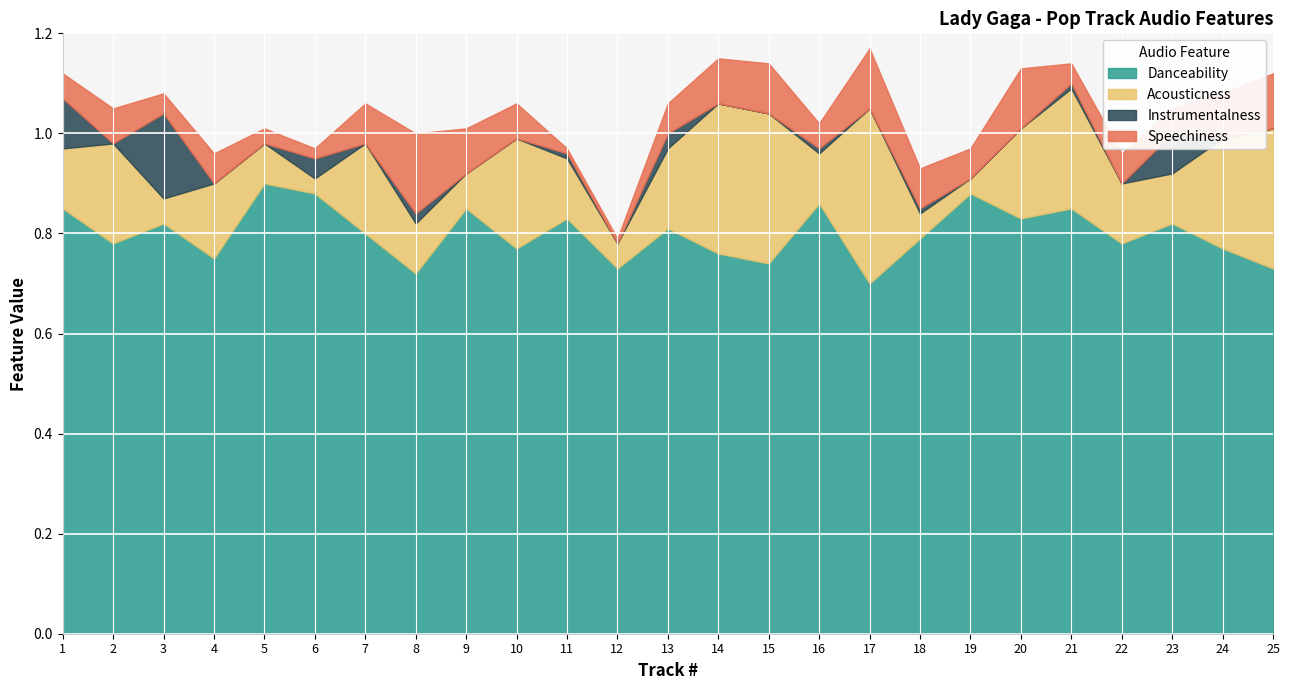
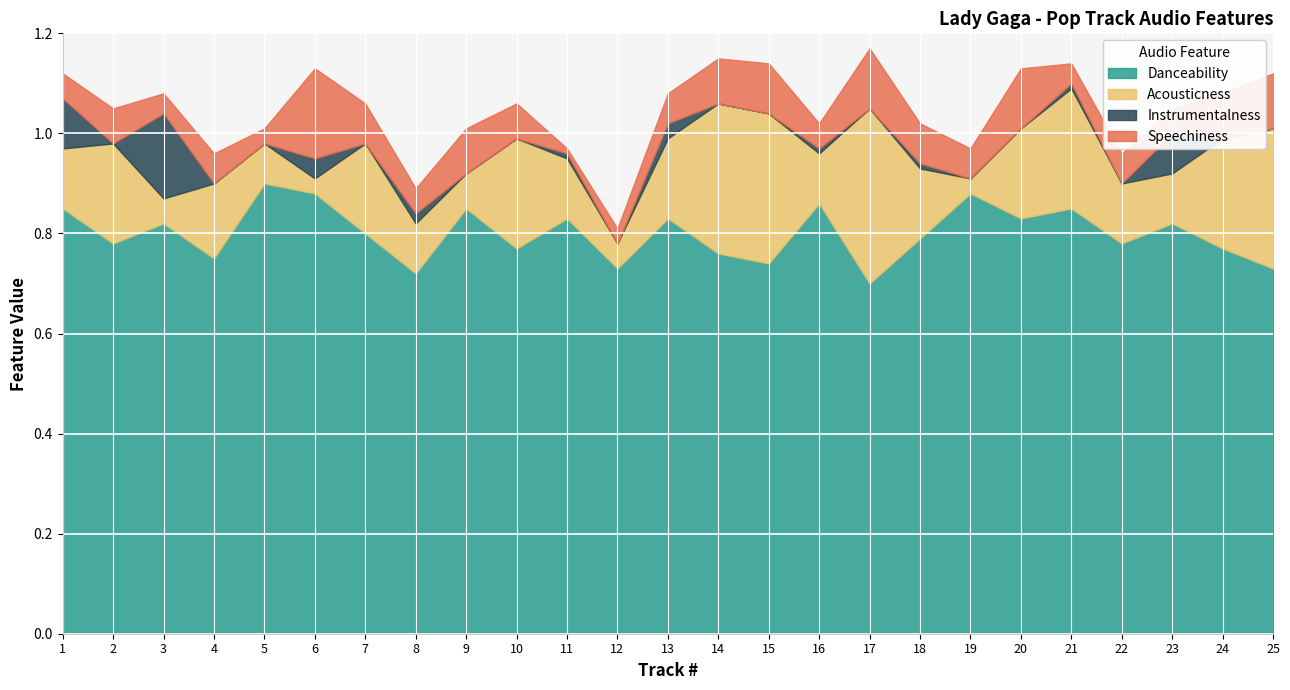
  {
    "Danceability": {
      "1": 0.85,
      "2": 0.78,
      "3": 0.82,
      "4": 0.75,
      "5": 0.90,
      "6": 0.88,
      "7": 0.80,
      "8": 0.72,
      "9": 0.85,
      "10": 0.77,
      "11": 0.83,
      "12": 0.73,
-     "13": 0.81,
+     "13": 0.83,
      "14": 0.76,
      "15": 0.74,
      "16": 0.86,
      "17": 0.70,
      "18": 0.79,
      "19": 0.88,
      "20": 0.83,
      "21": 0.85,
      "22": 0.78,
      "23": 0.82,
      "24": 0.77,
      "25": 0.73
    },
    "Acousticness": {
      "1": 0.12,
      "3": 0.05,
      "6": 0.03,
      "8": 0.10,
      "11": 0.12,
      "13": 0.16,
      "16": 0.10,
-     "18": 0.05,
+     "18": 0.14,
      "21": 0.24,
      "23": 0.10
    },
    "Instrumentalness": {
      "1": 0.10,
      "3": 0.17,
      "6": 0.04,
      "8": 0.02,
      "11": 0.01,
      "13": 0.03,
      "16": 0.01,
      "18": 0.01,
      "21": 0.01
    },
    "Speechiness": {
      "1": 0.05,
      "2": 0.07,
      "3": 0.04,
      "4": 0.06,
      "5": 0.03,
-     "6": 0.02,
+     "6": 0.18,
      "7": 0.08,
-     "8": 0.16,
+     "8": 0.05,
      "9": 0.09,
      "10": 0.07,
      "11": 0.01,
-     "12": 0.01,
+     "12": 0.03,
      "13": 0.06,
      "14": 0.09,
      "15": 0.10,
      "16": 0.05,
      "17": 0.12,
      "18": 0.08,
      "19": 0.06,
      "20": 0.12,
      "21": 0.04,
      "22": 0.06,
      "25": 0.11
    }
  }
